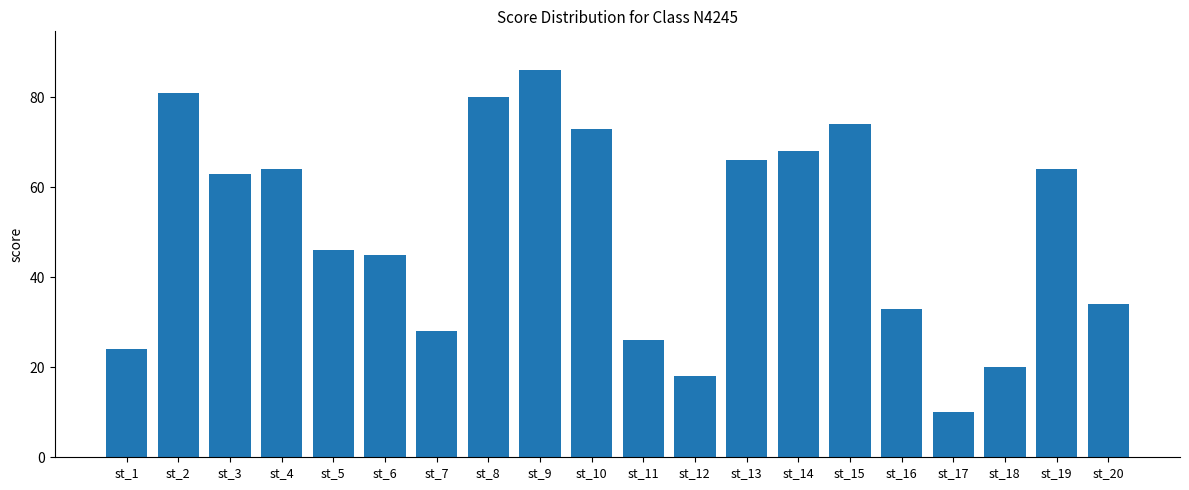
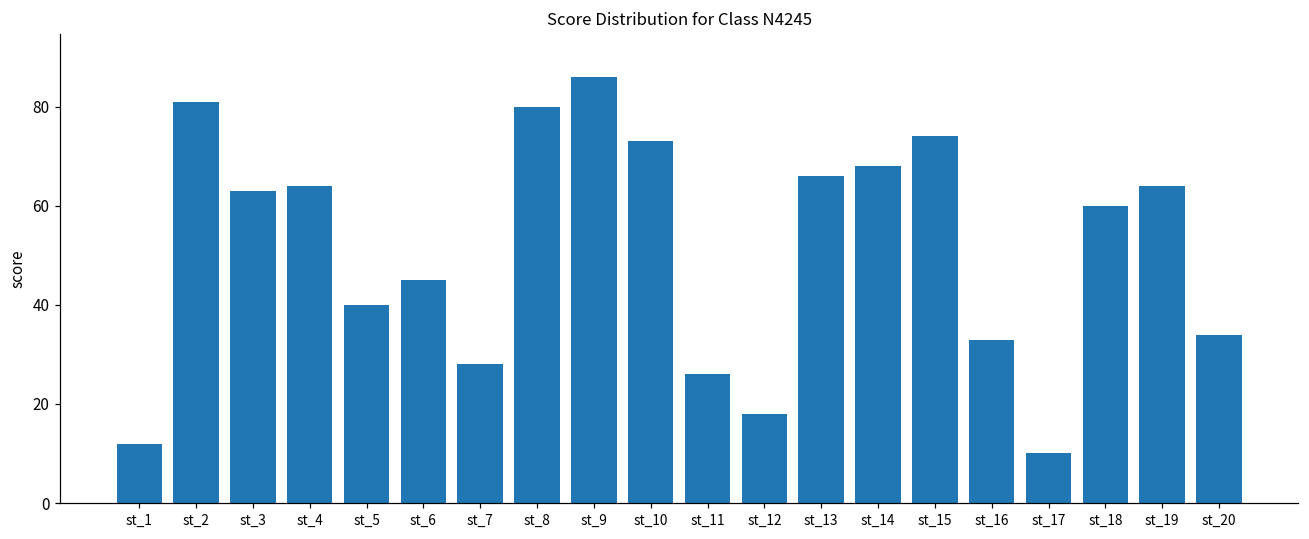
  {
-   "st_1": 24,
+   "st_1": 12,
    "st_2": 81,
    "st_3": 63,
    "st_4": 64,
-   "st_5": 46,
+   "st_5": 40,
    "st_6": 45,
    "st_7": 28,
    "st_8": 80,
    "st_9": 86,
    "st_10": 73,
    "st_11": 26,
    "st_12": 18,
    "st_13": 66,
    "st_14": 68,
    "st_15": 74,
    "st_16": 33,
    "st_17": 10,
-   "st_18": 20,
+   "st_18": 60,
    "st_19": 64,
    "st_20": 34
  }
